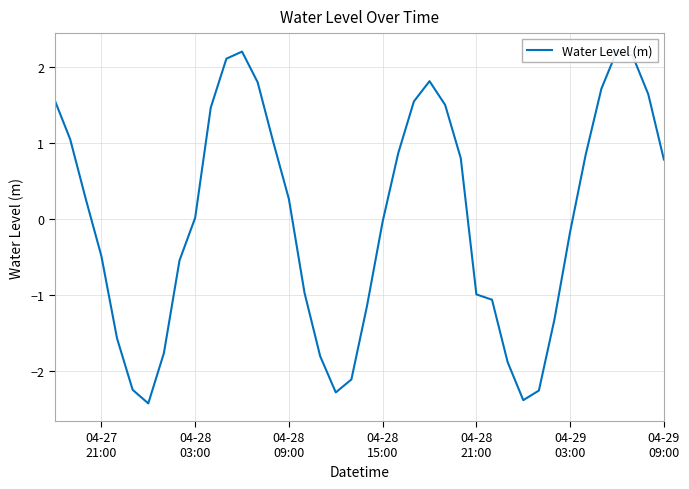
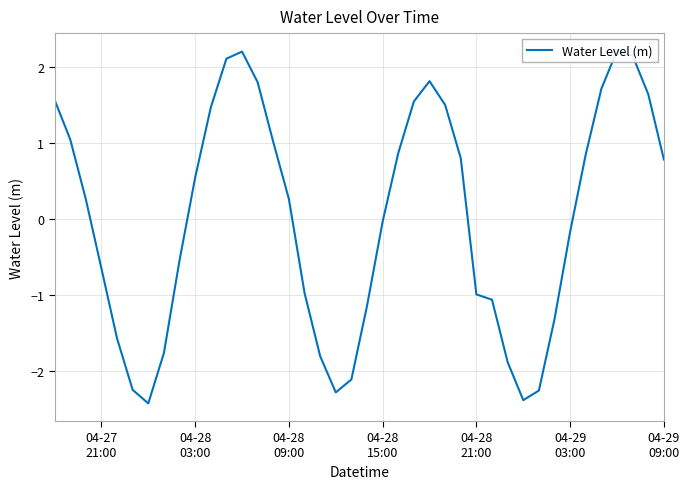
  {
-   "04-27 21:00": -0.5,
-   "04-28 03:00": 0.0,
+   "04-27 21:00": -0.7,
+   "04-28 03:00": 0.5,
    "04-28 09:00": 0.3,
    "04-28 15:00": 0.0,
    "04-28 21:00": -1.0,
    "04-29 03:00": -0.2,
    "04-29 09:00": 0.8
  }
